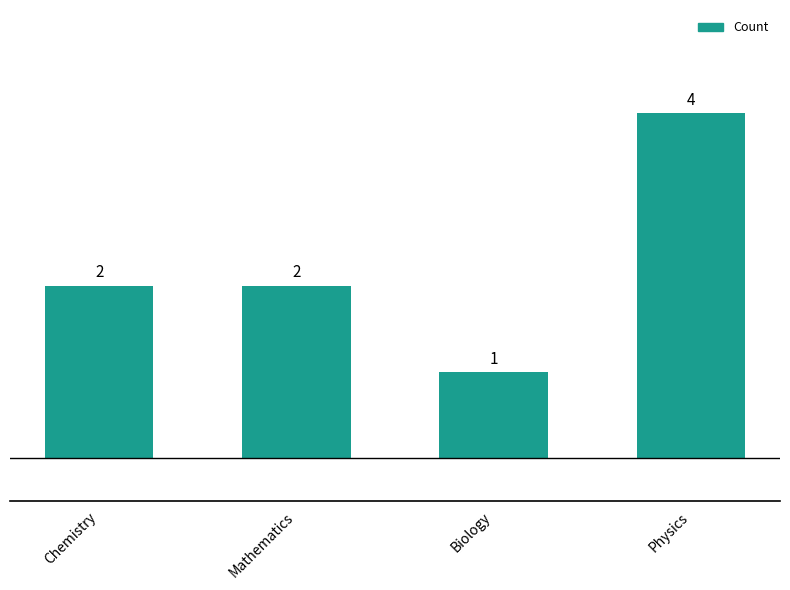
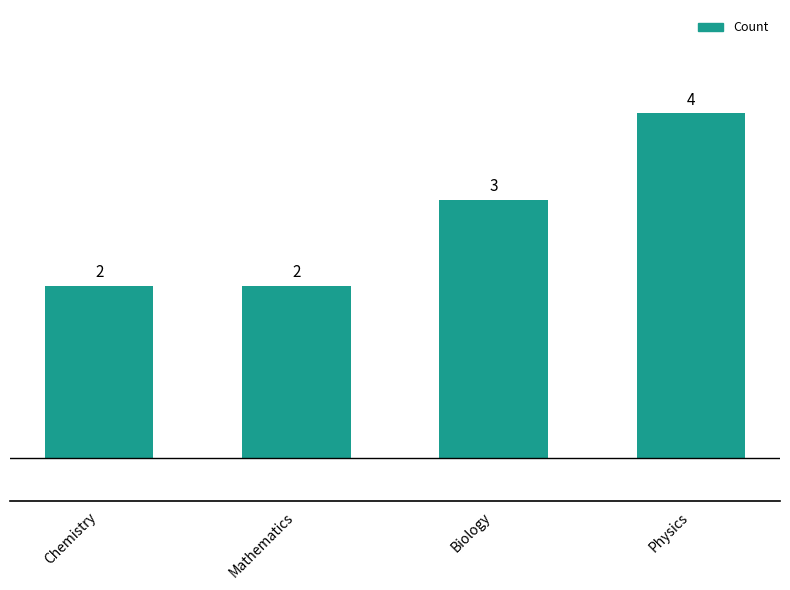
  {
    "Chemistry": 2,
    "Mathematics": 2,
-   "Biology": 1,
+   "Biology": 3,
    "Physics": 4
  }
